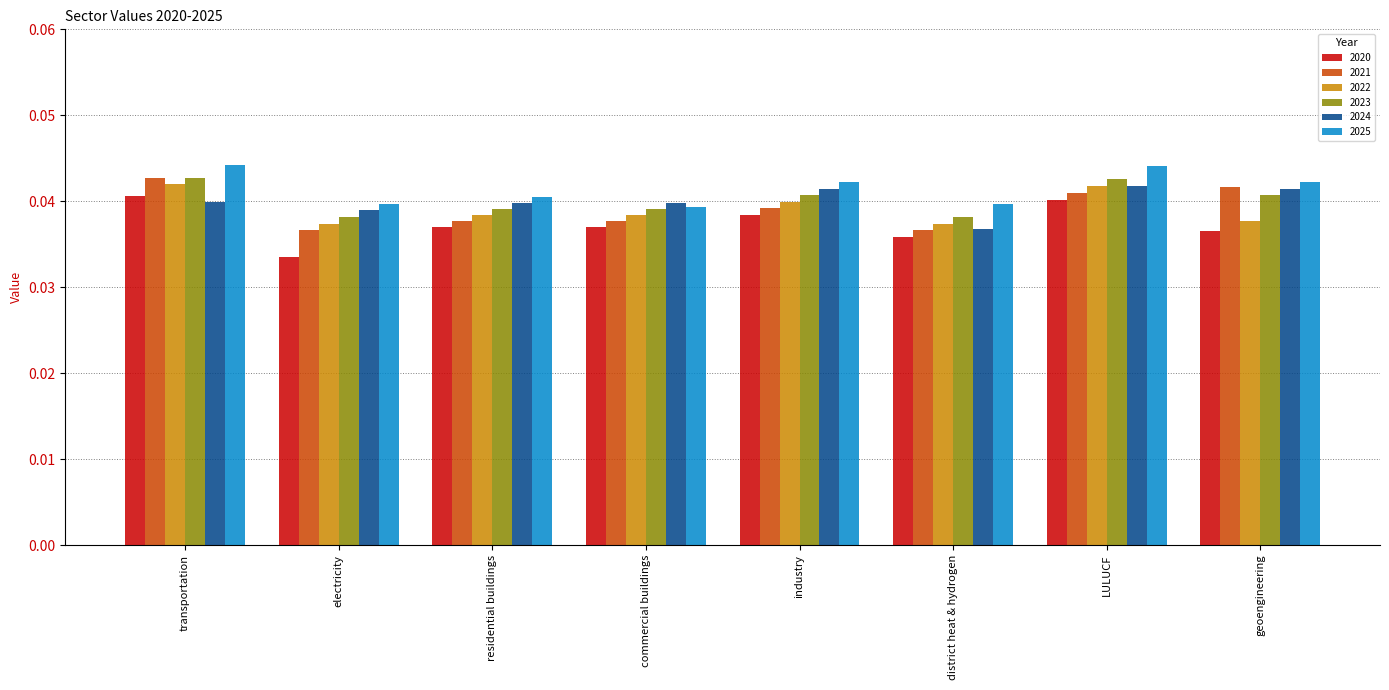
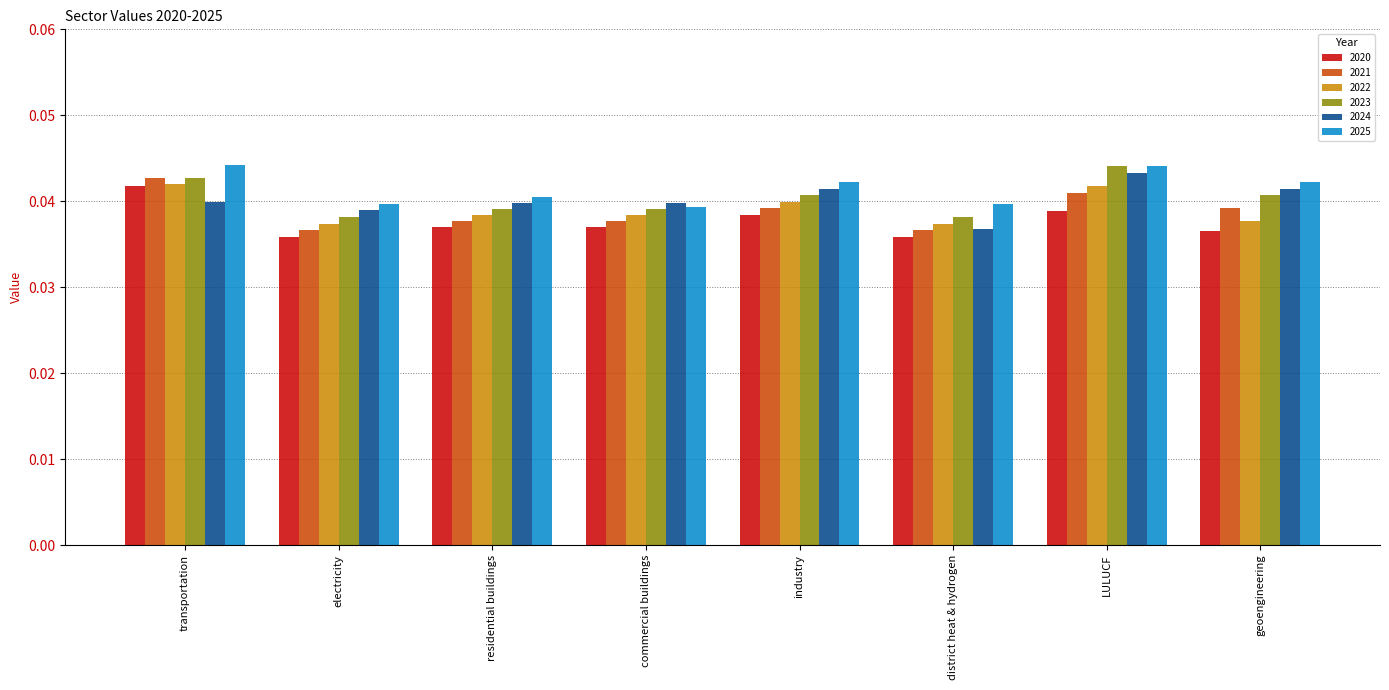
  {
    "2020": {
-     "transportation": 0.041,
-     "electricity": 0.033,
+     "transportation": 0.042,
+     "electricity": 0.036,
      "residential buildings": 0.037,
      "commercial buildings": 0.037,
      "industry": 0.038,
      "district heat & hydrogen": 0.036,
-     "LULUCF": 0.040,
+     "LULUCF": 0.039,
      "geoengineering": 0.036
    },
    "2021": {
      "transportation": 0.043,
      "electricity": 0.037,
      "residential buildings": 0.038,
      "commercial buildings": 0.038,
      "industry": 0.039,
      "district heat & hydrogen": 0.037,
      "LULUCF": 0.041,
-     "geoengineering": 0.042
+     "geoengineering": 0.039
    },
    "2022": {
      "transportation": 0.042,
      "electricity": 0.037,
      "residential buildings": 0.038,
      "commercial buildings": 0.038,
      "industry": 0.040,
      "district heat & hydrogen": 0.037,
      "LULUCF": 0.042,
      "geoengineering": 0.038
    },
    "2023": {
      "transportation": 0.043,
      "electricity": 0.038,
      "residential buildings": 0.039,
      "commercial buildings": 0.039,
      "industry": 0.041,
      "district heat & hydrogen": 0.038,
-     "LULUCF": 0.043,
+     "LULUCF": 0.044,
      "geoengineering": 0.041
    },
    "2024": {
      "transportation": 0.040,
      "electricity": 0.039,
      "residential buildings": 0.040,
      "commercial buildings": 0.040,
      "industry": 0.041,
      "district heat & hydrogen": 0.037,
-     "LULUCF": 0.042,
+     "LULUCF": 0.043,
      "geoengineering": 0.041
    },
    "2025": {
      "transportation": 0.044,
      "electricity": 0.040,
      "residential buildings": 0.040,
      "commercial buildings": 0.039,
      "industry": 0.042,
      "district heat & hydrogen": 0.040,
      "LULUCF": 0.044,
      "geoengineering": 0.042
    }
  }
